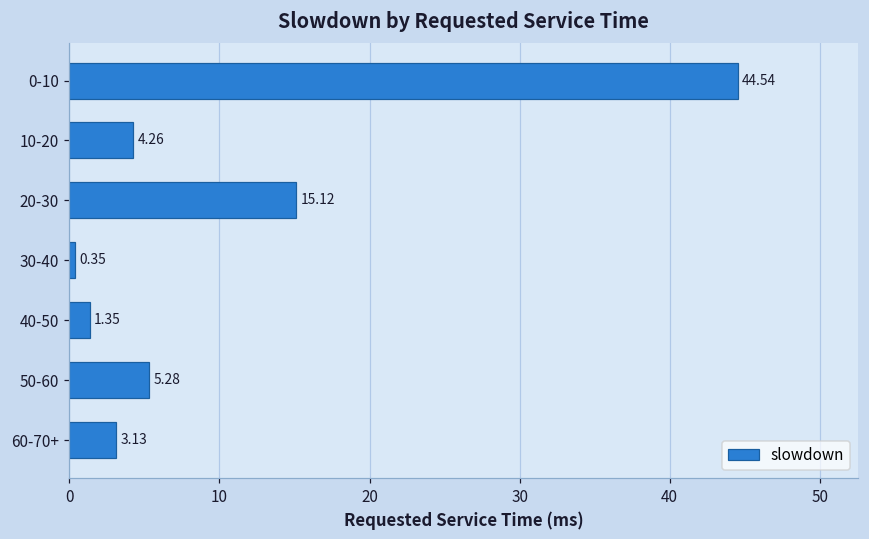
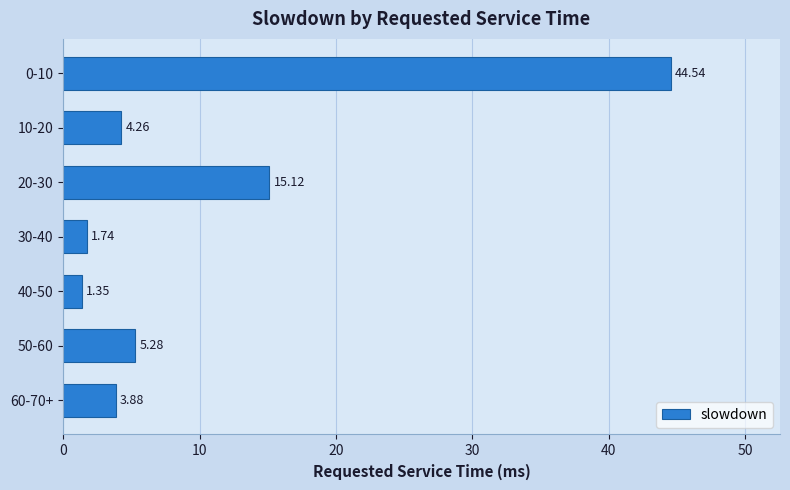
  {
    "0-10": 44.54,
    "10-20": 4.26,
    "20-30": 15.12,
-   "30-40": 0.35,
+   "30-40": 1.74,
    "40-50": 1.35,
    "50-60": 5.28,
-   "60-70+": 3.13
+   "60-70+": 3.88
  }
